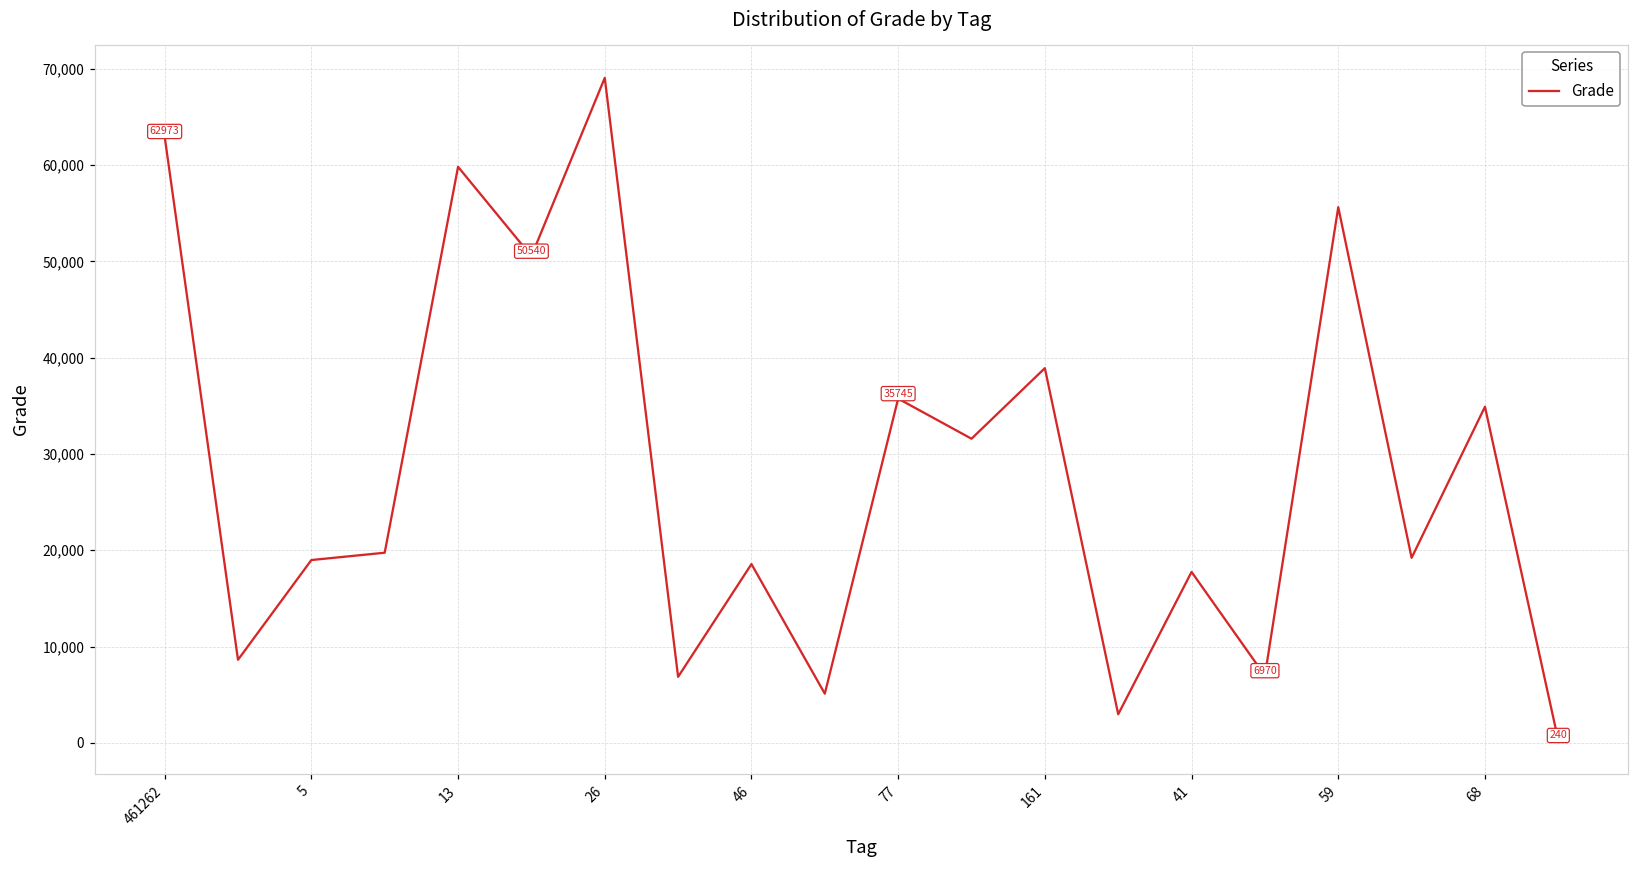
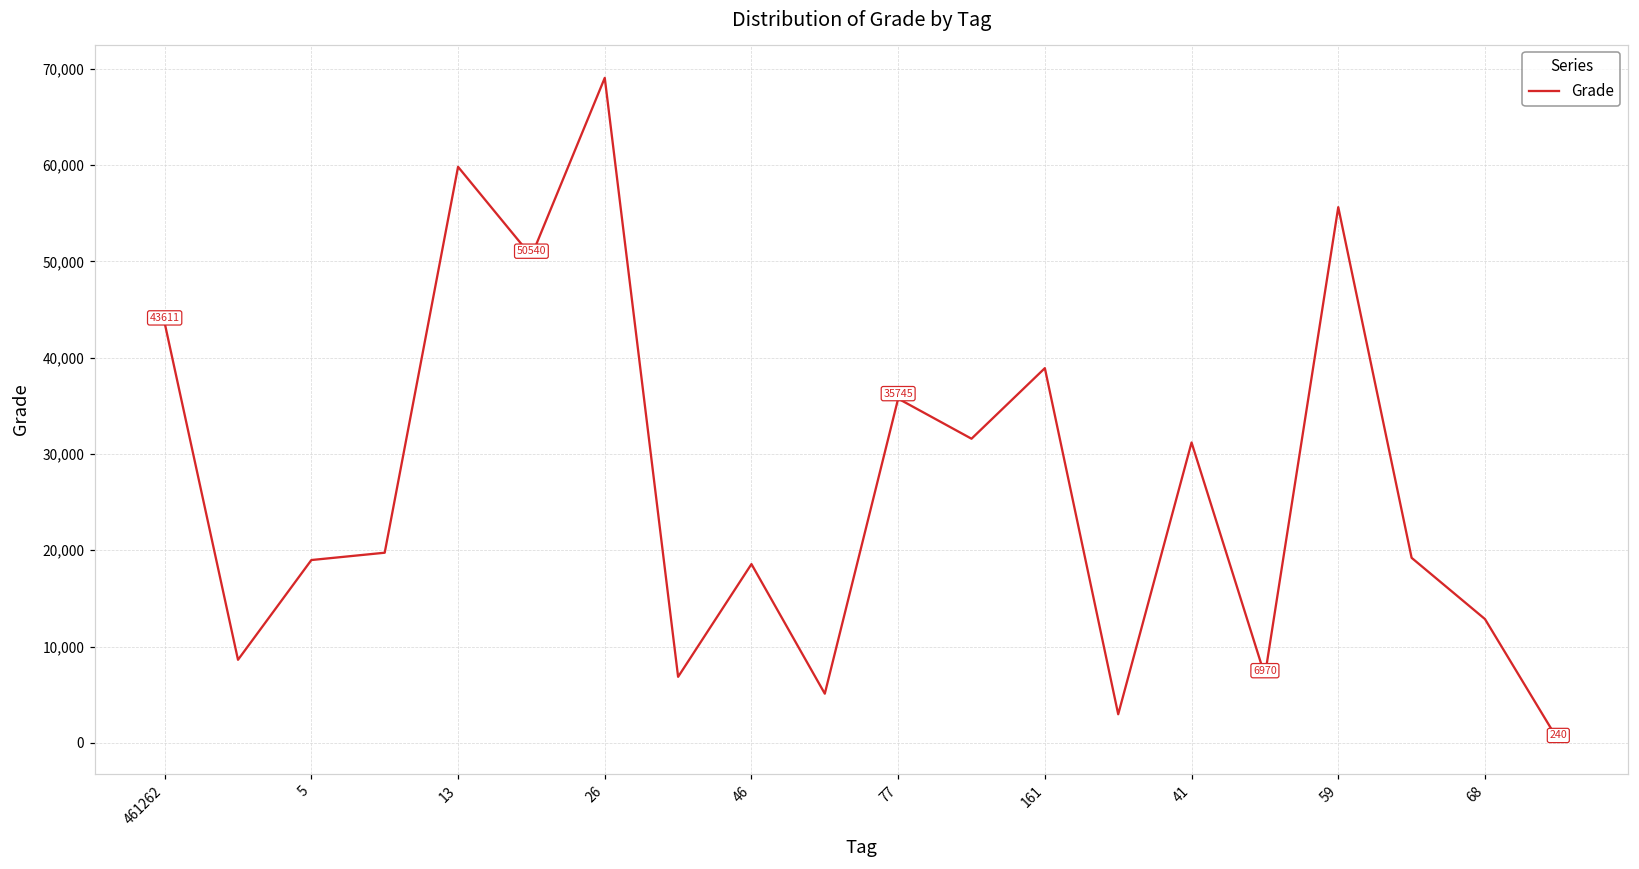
  {
-   "461262": "62973",
-   "41": "18,000",
-   "68": "35,000"
+   "461262": "43611",
+   "41": "31,000",
+   "68": "13,000"
  }
